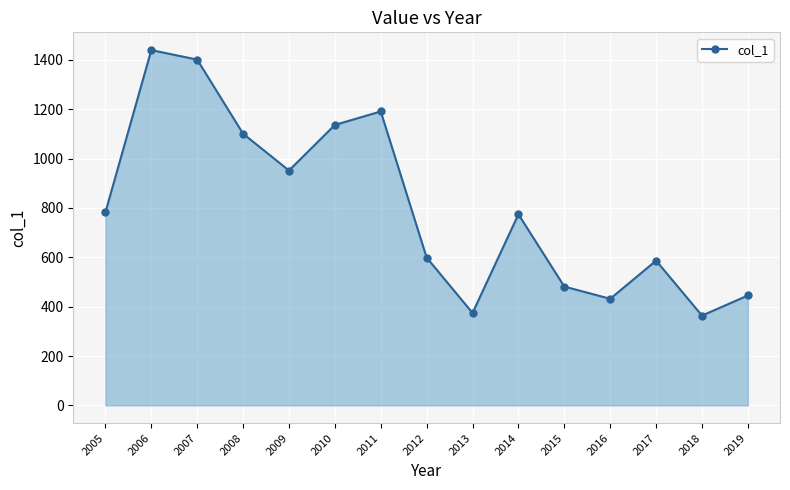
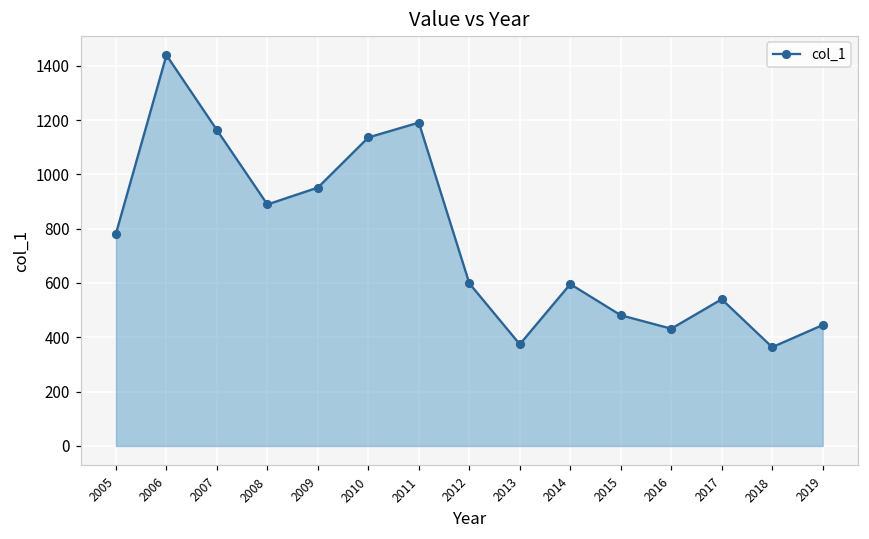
  {
    "2005": 780,
    "2006": 1440,
-   "2007": 1400,
-   "2008": 1100,
+   "2007": 1160,
+   "2008": 890,
    "2009": 950,
    "2010": 1140,
    "2011": 1190,
    "2012": 600,
    "2013": 370,
-   "2014": 770,
+   "2014": 600,
    "2015": 480,
    "2016": 430,
-   "2017": 590,
+   "2017": 540,
    "2018": 360,
    "2019": 450
  }
